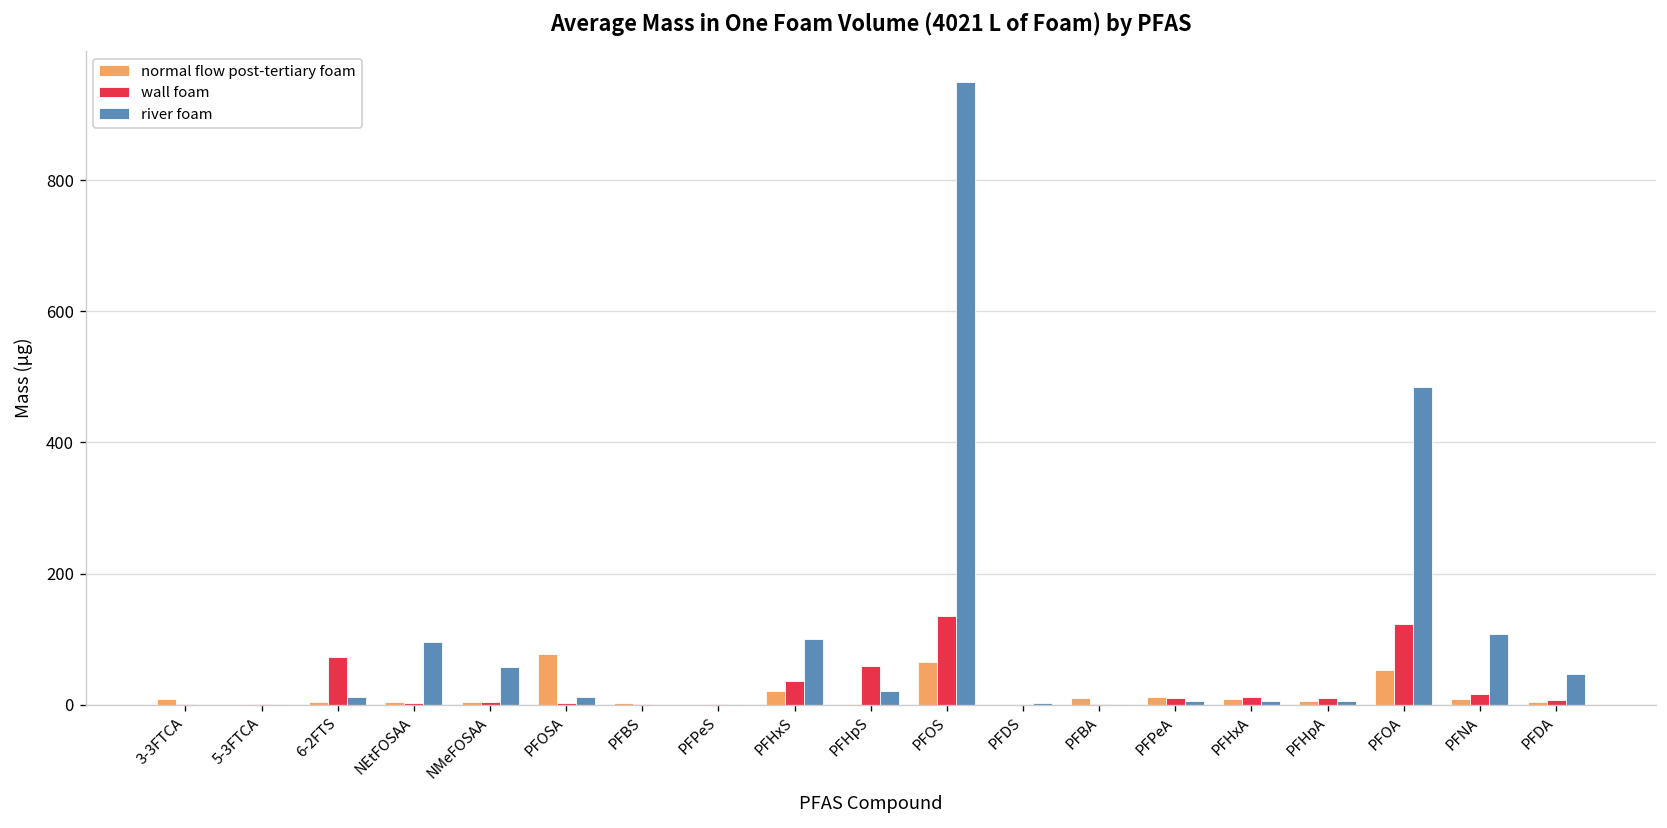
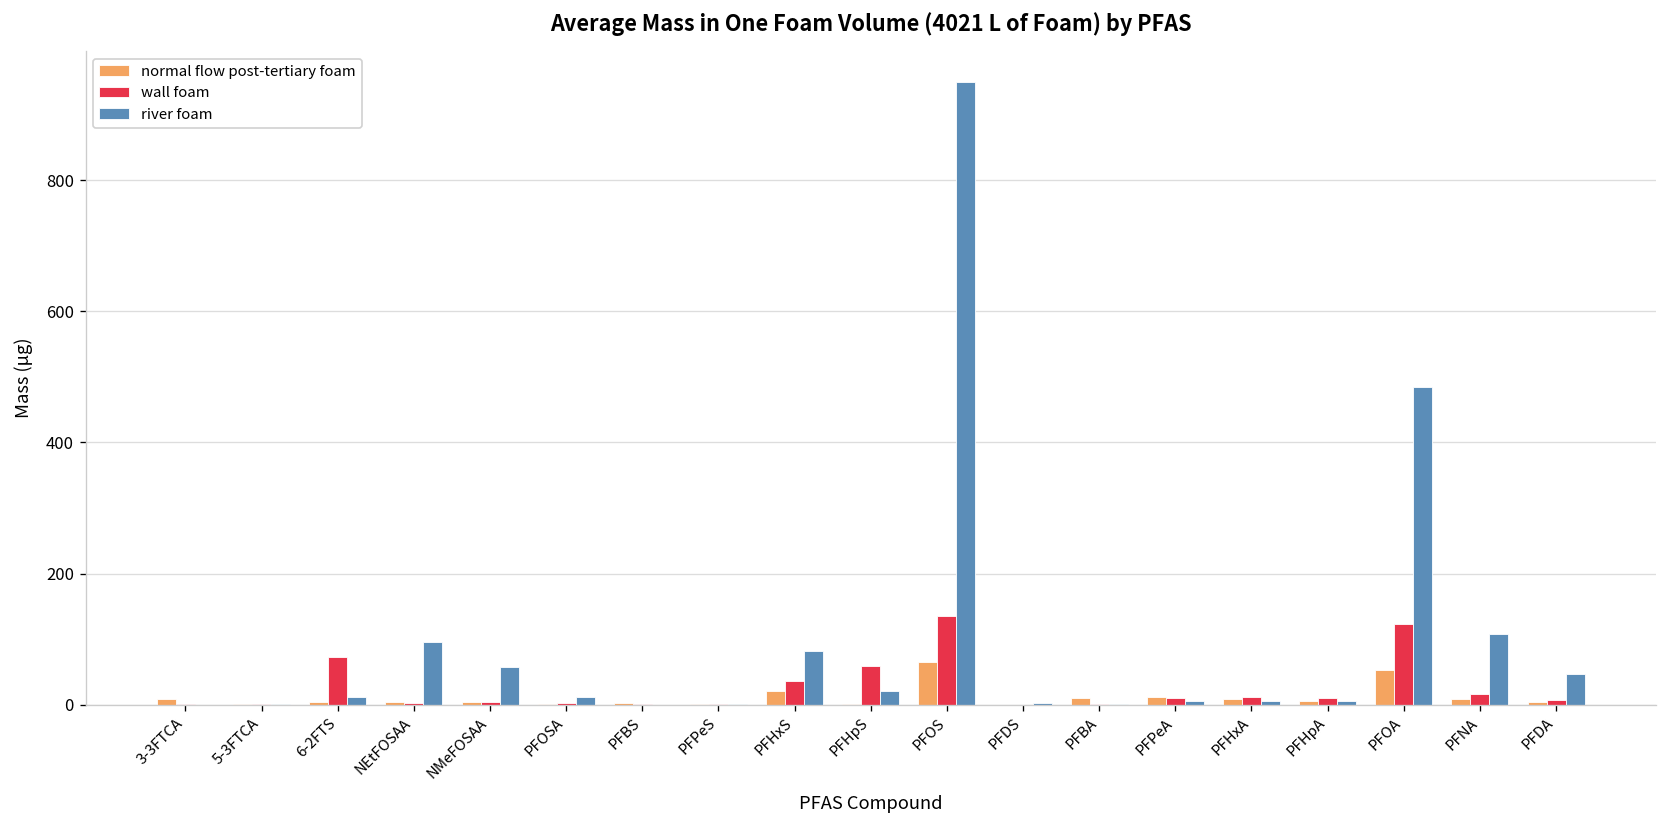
  {
    "normal flow post-tertiary foam": {
      "3-3FTCA": 10,
      "NMeFOSAA": 0,
-     "PFOSA": 80,
+     "PFOSA": 0,
      "PFHxS": 20,
      "PFOS": 70,
      "PFBA": 10,
      "PFPeA": 10,
      "PFHxA": 10,
      "PFHpA": 10,
      "PFOA": 50,
      "PFNA": 10
    },
    "wall foam": {
      "6-2FTS": 70,
      "PFHxS": 40,
      "PFHpS": 60,
      "PFOS": 140,
      "PFDS": 0,
      "PFPeA": 10,
      "PFHxA": 10,
      "PFHpA": 10,
      "PFOA": 120,
      "PFNA": 20,
      "PFDA": 10
    },
    "river foam": {
      "3-3FTCA": 0,
      "6-2FTS": 10,
      "NEtFOSAA": 100,
      "NMeFOSAA": 60,
      "PFOSA": 10,
-     "PFHxS": 100,
+     "PFHxS": 80,
      "PFHpS": 20,
      "PFOS": 950,
      "PFPeA": 10,
      "PFHxA": 10,
      "PFHpA": 10,
      "PFOA": 480,
      "PFNA": 110,
      "PFDA": 50
    }
  }
